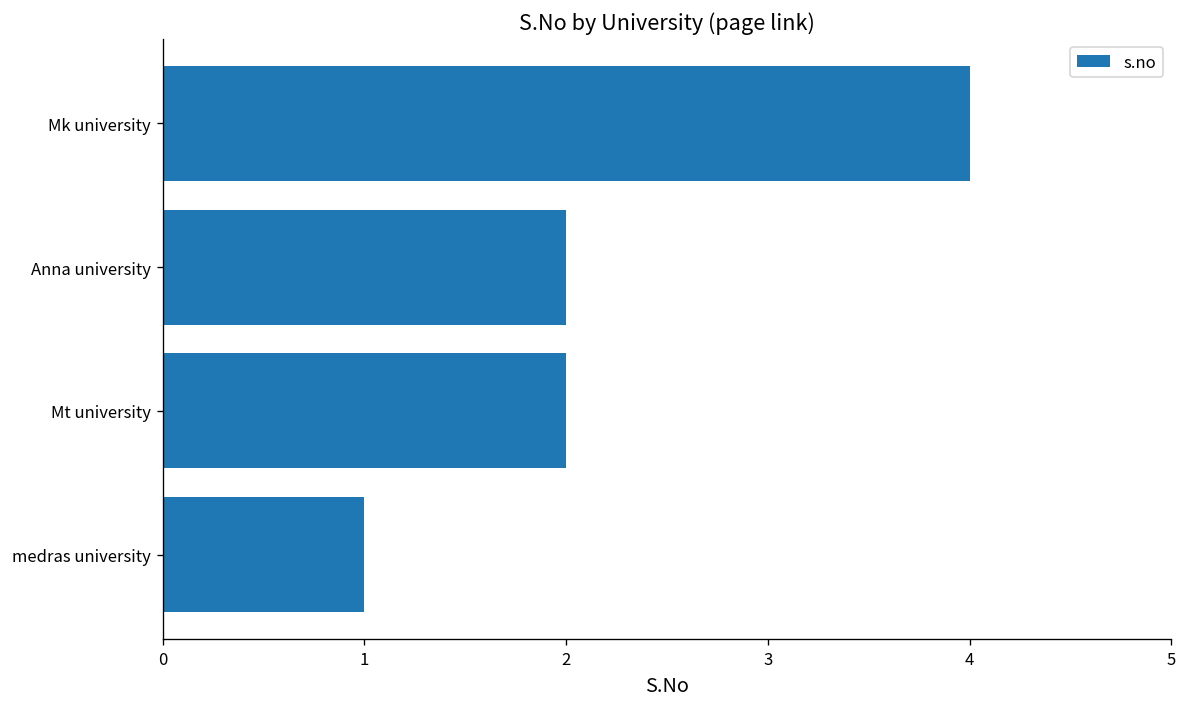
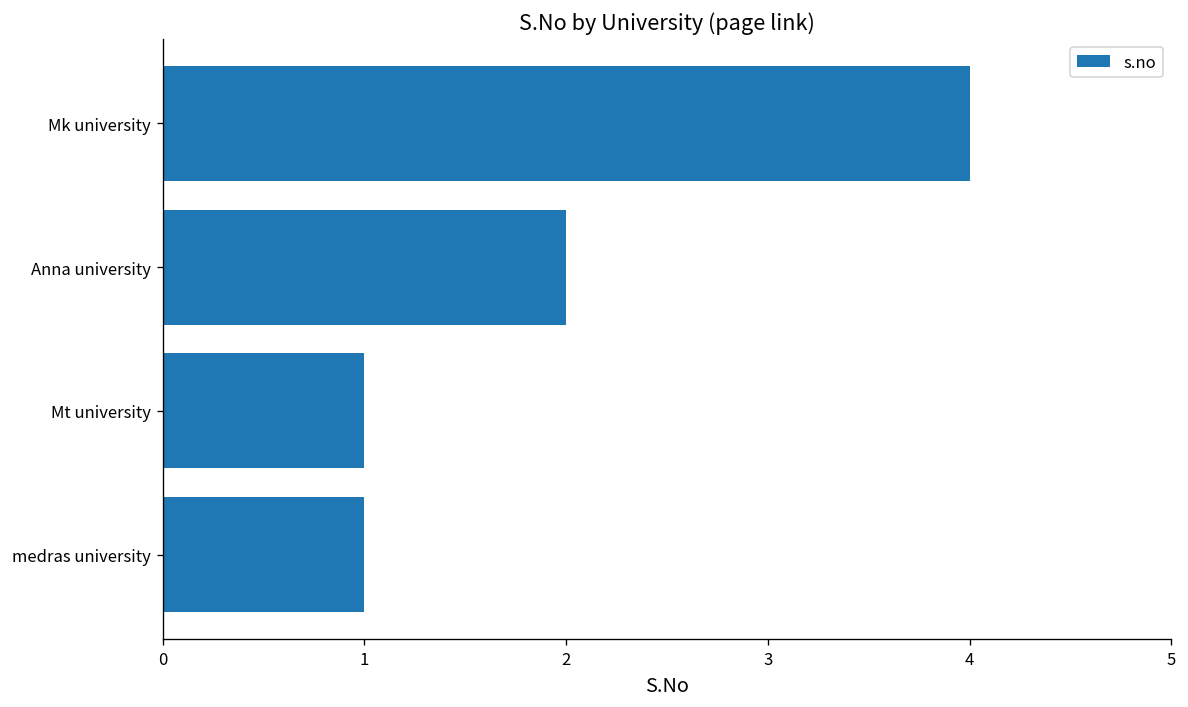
  {
    "Mk university": 4,
    "Anna university": 2,
-   "Mt university": 2,
+   "Mt university": 1,
    "medras university": 1
  }
